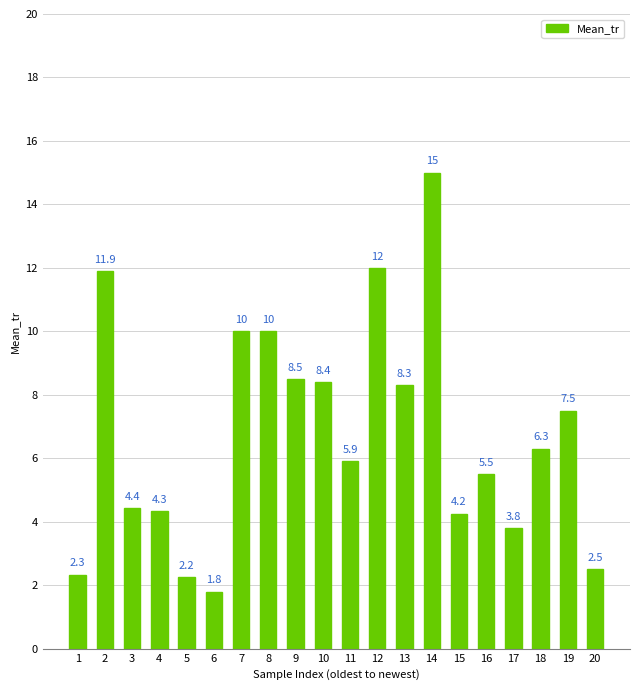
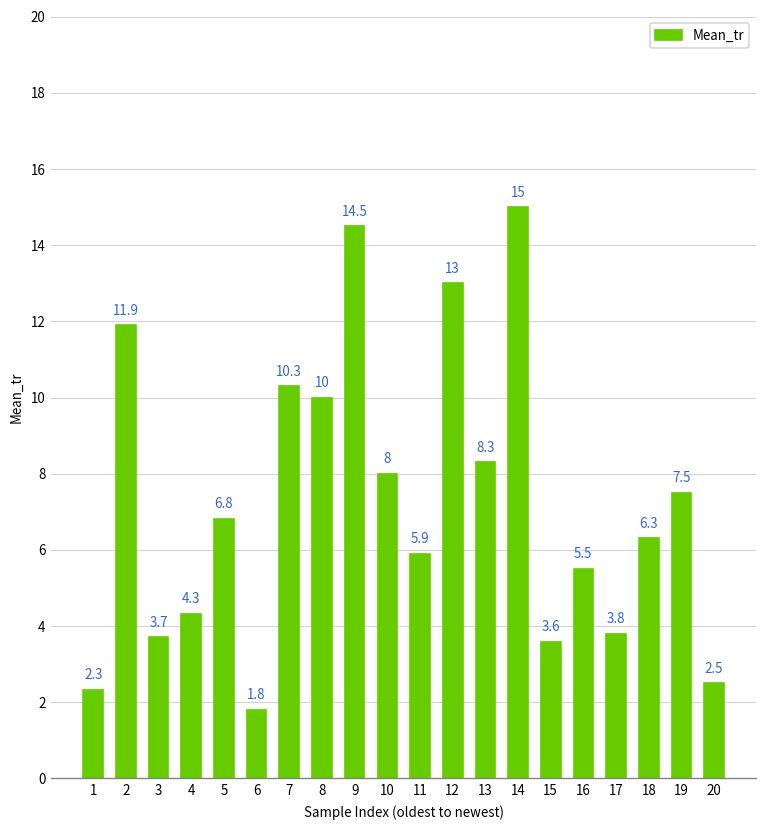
  {
    "1": 2.3,
    "2": 11.9,
-   "3": 4.4,
+   "3": 3.7,
    "4": 4.3,
-   "5": 2.2,
+   "5": 6.8,
    "6": 1.8,
-   "7": 10,
+   "7": 10.3,
    "8": 10,
-   "9": 8.5,
-   "10": 8.4,
+   "9": 14.5,
+   "10": 8,
    "11": 5.9,
-   "12": 12,
+   "12": 13,
    "13": 8.3,
    "14": 15,
-   "15": 4.2,
+   "15": 3.6,
    "16": 5.5,
    "17": 3.8,
    "18": 6.3,
    "19": 7.5,
    "20": 2.5
  }
